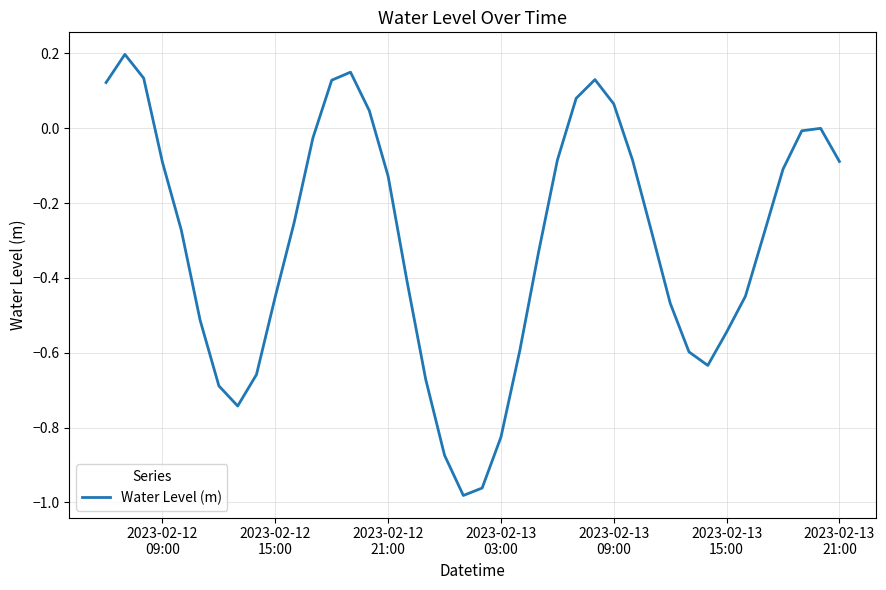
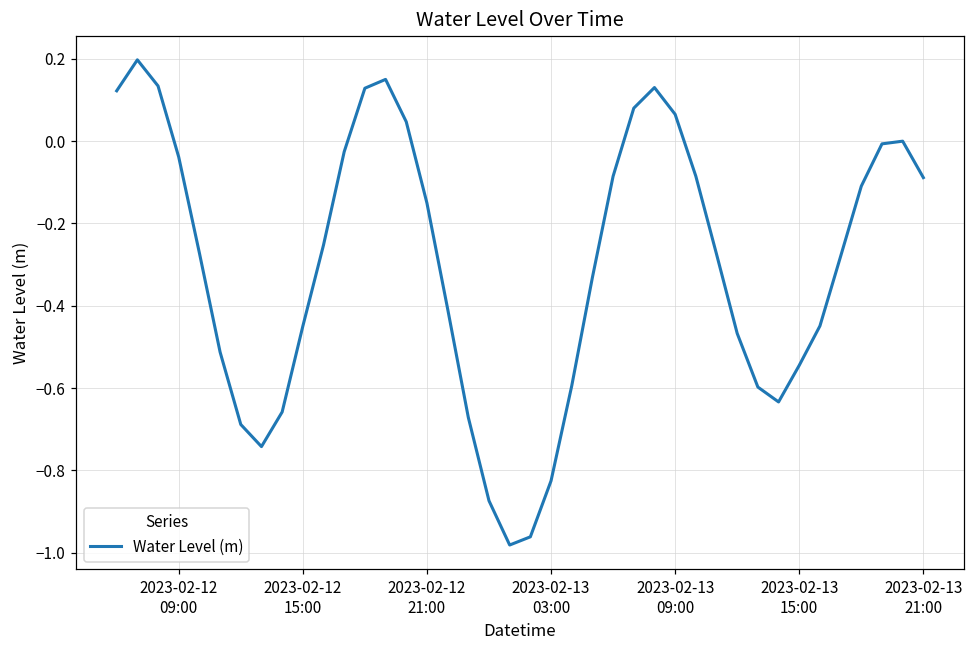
  {
-   "2023-02-12 09:00": -0.09,
+   "2023-02-12 09:00": -0.04,
    "2023-02-12 15:00": -0.45,
-   "2023-02-12 21:00": -0.13,
+   "2023-02-12 21:00": -0.15,
    "2023-02-13 03:00": -0.83,
    "2023-02-13 09:00": 0.07,
    "2023-02-13 15:00": -0.54,
    "2023-02-13 21:00": -0.09
  }
